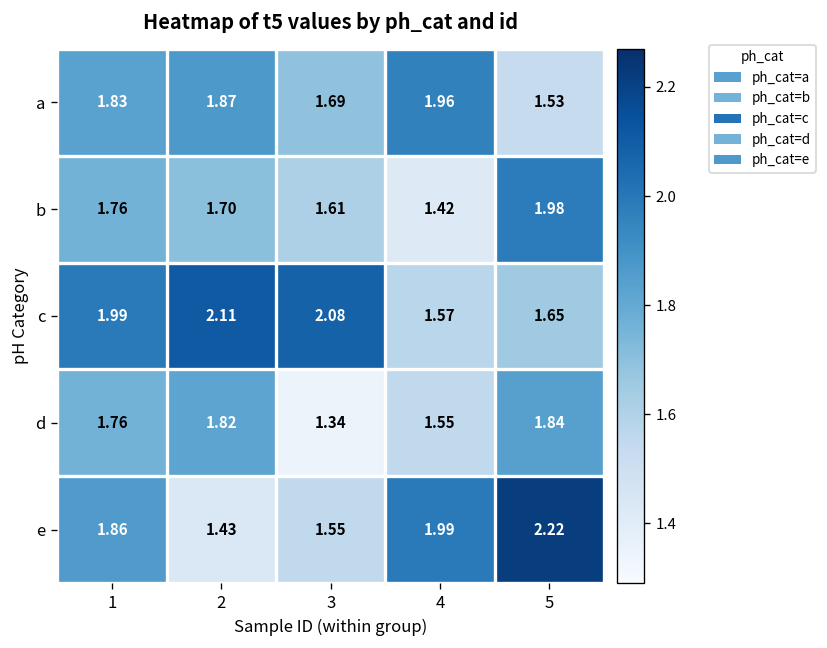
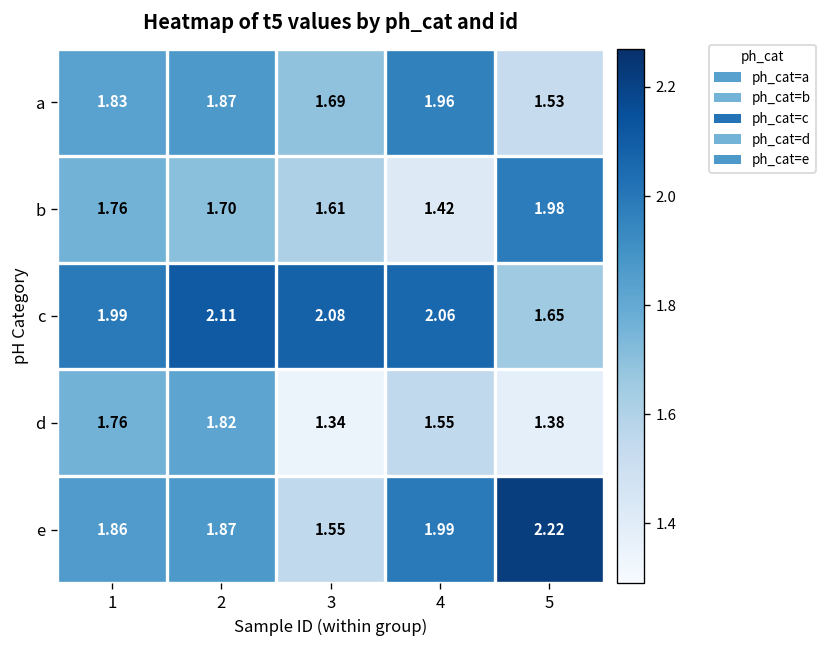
  {
    "a": {
      "1": 1.83,
      "2": 1.87,
      "3": 1.69,
      "4": 1.96,
      "5": 1.53
    },
    "b": {
      "1": 1.76,
      "2": 1.70,
      "3": 1.61,
      "4": 1.42,
      "5": 1.98
    },
    "c": {
      "1": 1.99,
      "2": 2.11,
      "3": 2.08,
-     "4": 1.57,
+     "4": 2.06,
      "5": 1.65
    },
    "d": {
      "1": 1.76,
      "2": 1.82,
      "3": 1.34,
      "4": 1.55,
-     "5": 1.84
+     "5": 1.38
    },
    "e": {
      "1": 1.86,
-     "2": 1.43,
+     "2": 1.87,
      "3": 1.55,
      "4": 1.99,
      "5": 2.22
    }
  }
